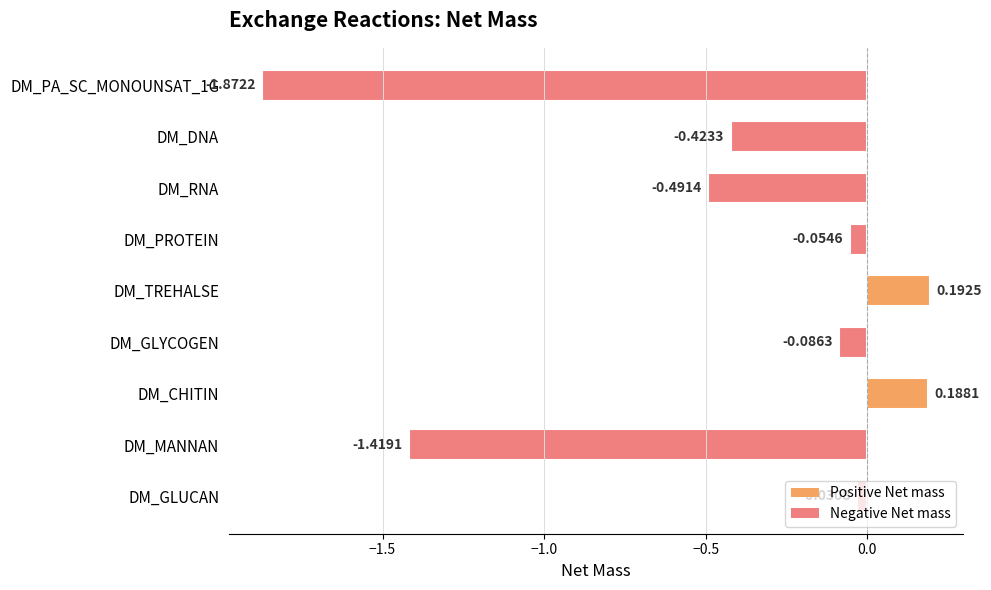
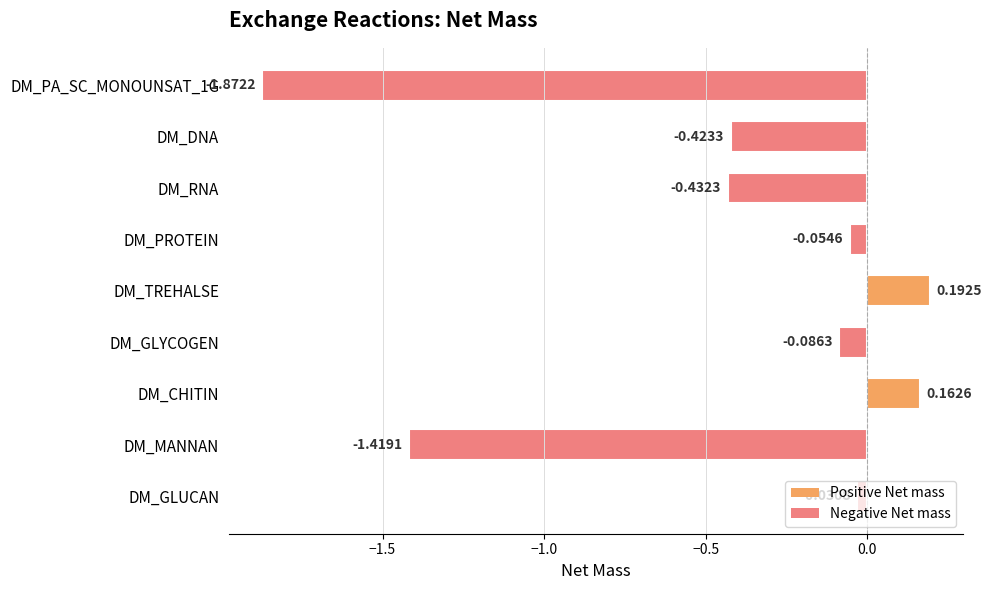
  {
    "DM_PA_SC_MONOUNSAT_1G": -1.8722,
    "DM_DNA": -0.4233,
-   "DM_RNA": -0.4914,
+   "DM_RNA": -0.4323,
    "DM_PROTEIN": -0.0546,
    "DM_TREHALSE": 0.1925,
    "DM_GLYCOGEN": -0.0863,
-   "DM_CHITIN": 0.1881,
+   "DM_CHITIN": 0.1626,
    "DM_MANNAN": -1.4191
  }
